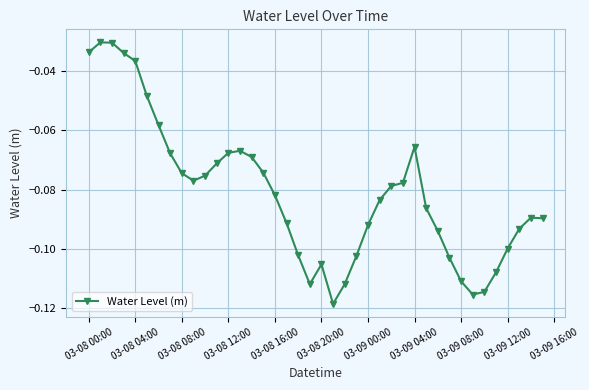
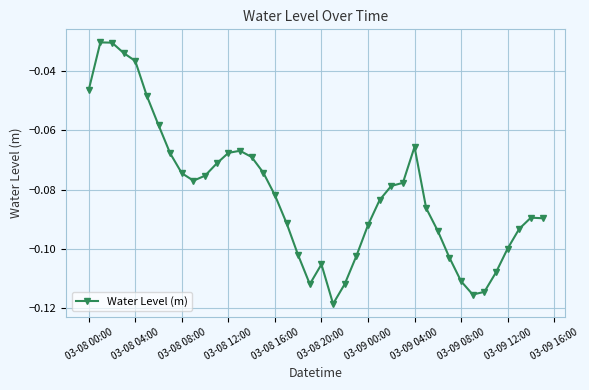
  {
-   "03-08 00:00": -0.034,
+   "03-08 00:00": -0.046,
    "03-08 04:00": -0.037,
    "03-08 08:00": -0.074,
    "03-08 12:00": -0.068,
    "03-08 16:00": -0.082,
    "03-08 20:00": -0.105,
    "03-09 00:00": -0.092,
    "03-09 04:00": -0.066,
    "03-09 08:00": -0.111,
    "03-09 12:00": -0.100
  }
